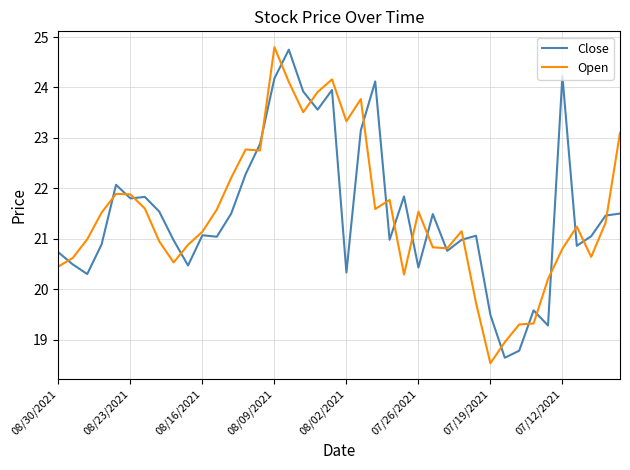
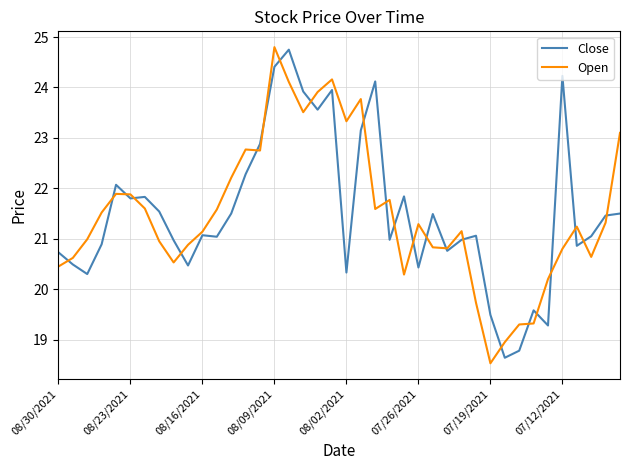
  {
    "Close": {
      "08/30/2021": 20.7,
      "08/23/2021": 21.8,
      "08/16/2021": 21.1,
-     "08/09/2021": 24.2,
+     "08/09/2021": 24.4,
      "08/02/2021": 20.3,
      "07/26/2021": 20.4,
      "07/19/2021": 19.5
    },
    "Open": {
      "08/30/2021": 20.5,
      "08/23/2021": 21.9,
      "08/16/2021": 21.1,
      "08/09/2021": 24.8,
      "08/02/2021": 23.3,
-     "07/26/2021": 21.5,
+     "07/26/2021": 21.3,
      "07/19/2021": 18.5,
      "07/12/2021": 20.8
    }
  }
